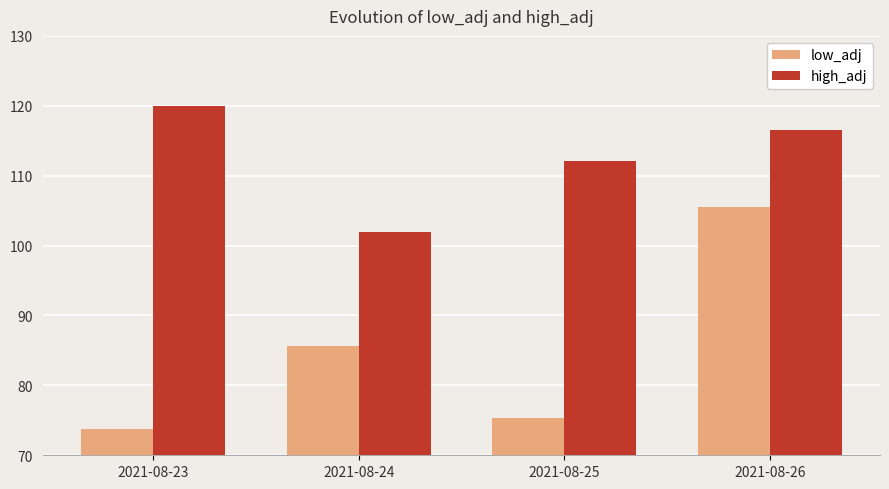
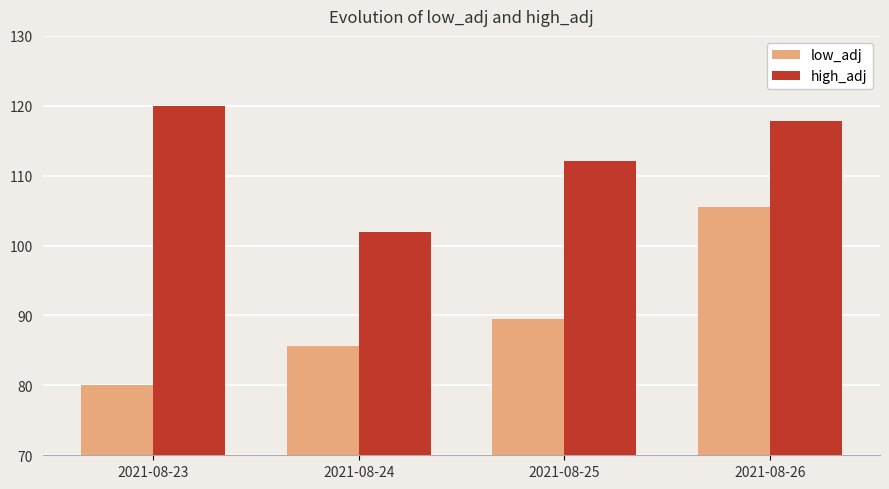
  {
    "low_adj": {
-     "2021-08-23": 74,
+     "2021-08-23": 80,
      "2021-08-24": 86,
-     "2021-08-25": 75,
+     "2021-08-25": 90,
      "2021-08-26": 106
    },
    "high_adj": {
      "2021-08-23": 120,
      "2021-08-24": 102,
      "2021-08-25": 112,
-     "2021-08-26": 117
+     "2021-08-26": 118
    }
  }
